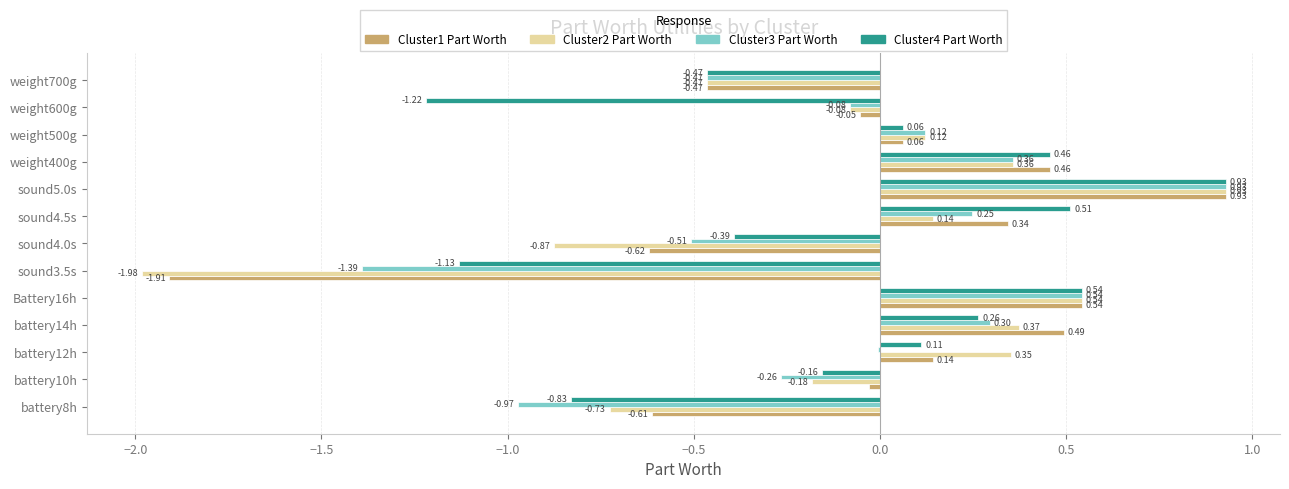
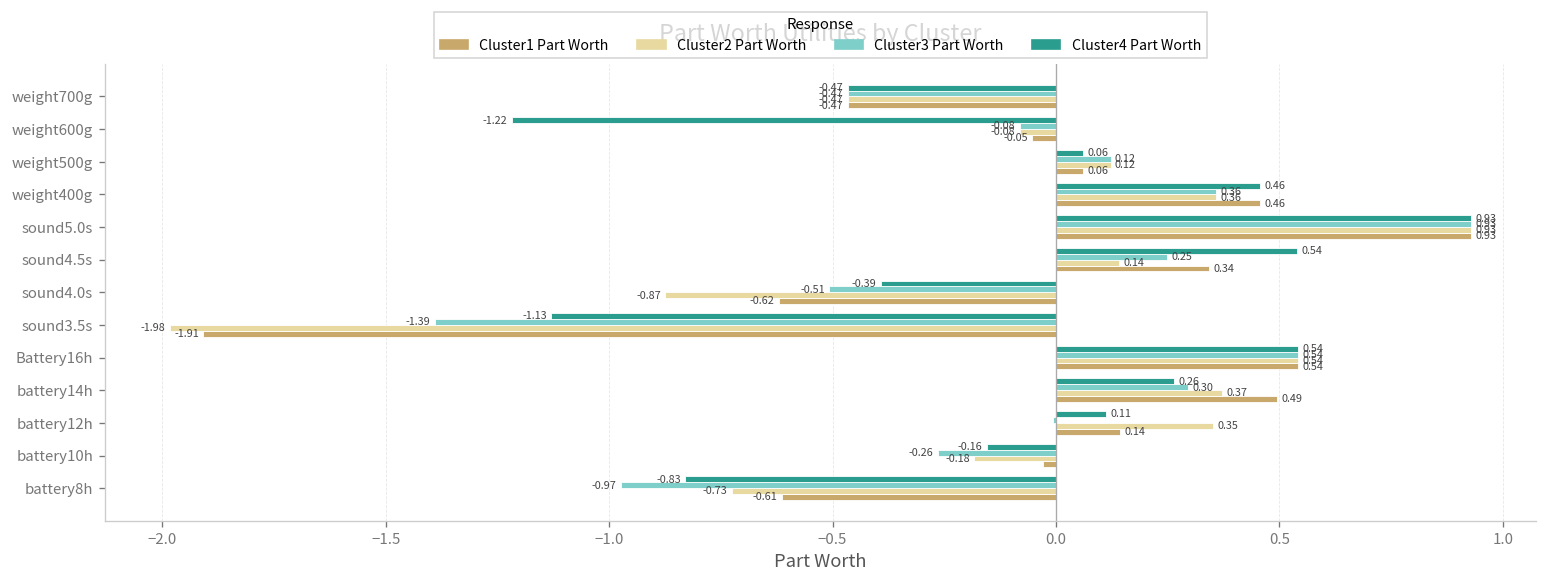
  {
    "Cluster1 Part Worth": {
      "weight500g": 0.06,
      "weight400g": 0.46,
      "sound4.5s": 0.34,
      "sound4.0s": -0.62,
      "sound3.5s": -1.91,
      "battery14h": 0.49,
      "battery12h": 0.14,
      "battery8h": -0.61
    },
    "Cluster2 Part Worth": {
      "sound4.5s": 0.14,
      "sound4.0s": -0.87,
      "sound3.5s": -1.98,
      "battery14h": 0.37,
      "battery12h": 0.35,
      "battery10h": -0.18,
      "battery8h": -0.73
    },
    "Cluster3 Part Worth": {
      "sound4.5s": 0.25,
      "sound4.0s": -0.51,
      "sound3.5s": -1.39,
      "battery10h": -0.26,
      "battery8h": -0.97
    },
    "Cluster4 Part Worth": {
      "weight600g": -1.22,
      "weight500g": 0.06,
      "weight400g": 0.46,
-     "sound4.5s": 0.51,
+     "sound4.5s": 0.54,
      "sound4.0s": -0.39,
      "sound3.5s": -1.13,
      "battery12h": 0.11,
      "battery10h": -0.16,
      "battery8h": -0.83
    }
  }
